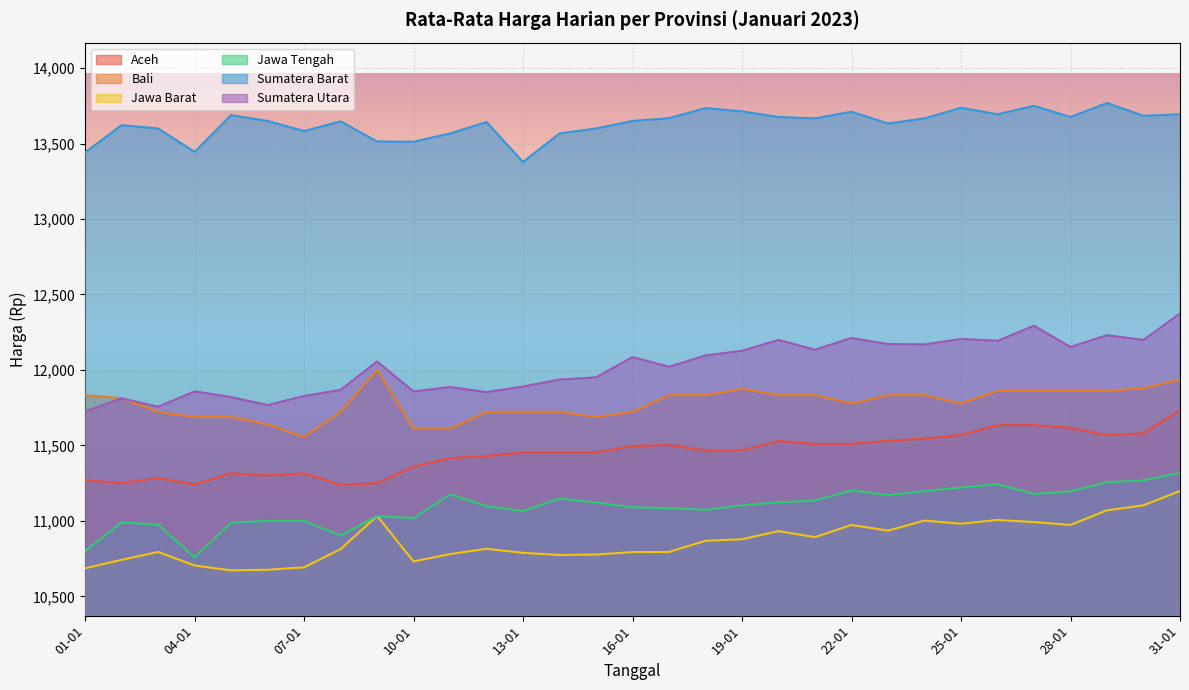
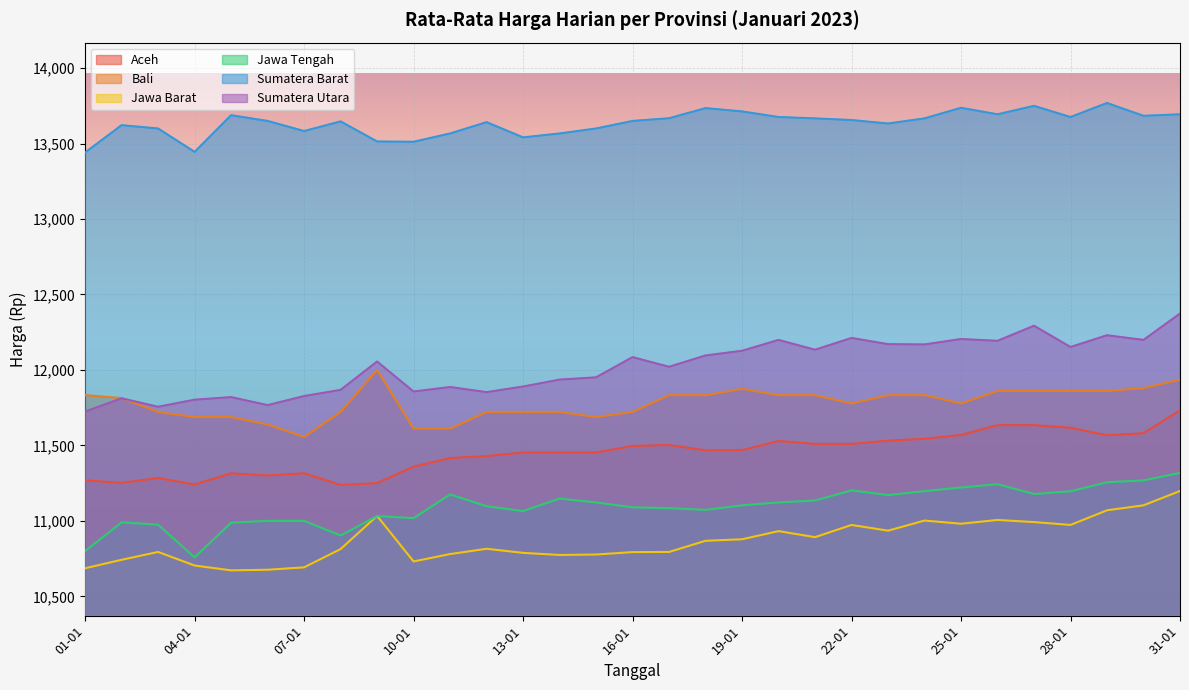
  {
    "Jawa Barat": {
      "01-01": "10,690",
      "04-01": "10,700",
      "07-01": "10,690",
      "10-01": "10,730",
      "13-01": "10,790",
      "16-01": "10,790",
      "19-01": "10,880",
      "22-01": "10,970",
      "25-01": "10,980",
      "28-01": "10,970",
      "31-01": "11,200"
    },
    "Jawa Tengah": {
      "01-01": "10,800",
      "04-01": "10,760",
      "07-01": "11,000",
      "10-01": "11,020",
      "13-01": "11,070",
      "16-01": "11,090",
      "19-01": "11,100",
      "22-01": "11,200",
      "25-01": "11,220",
      "28-01": "11,200",
      "31-01": "11,320"
    },
    "Sumatera Barat": {
      "01-01": "13,440",
      "04-01": "13,450",
      "07-01": "13,580",
      "10-01": "13,510",
-     "13-01": "13,380",
+     "13-01": "13,540",
      "16-01": "13,650",
      "19-01": "13,710",
-     "22-01": "13,710",
+     "22-01": "13,660",
      "25-01": "13,740",
      "28-01": "13,680",
      "31-01": "13,690"
    },
    "Sumatera Utara": {
      "01-01": "11,720",
-     "04-01": "11,860",
+     "04-01": "11,800",
      "07-01": "11,830",
      "10-01": "11,860",
      "13-01": "11,890",
      "16-01": "12,090",
      "19-01": "12,130",
      "22-01": "12,210",
      "25-01": "12,210",
      "28-01": "12,150",
      "31-01": "12,370"
    }
  }
